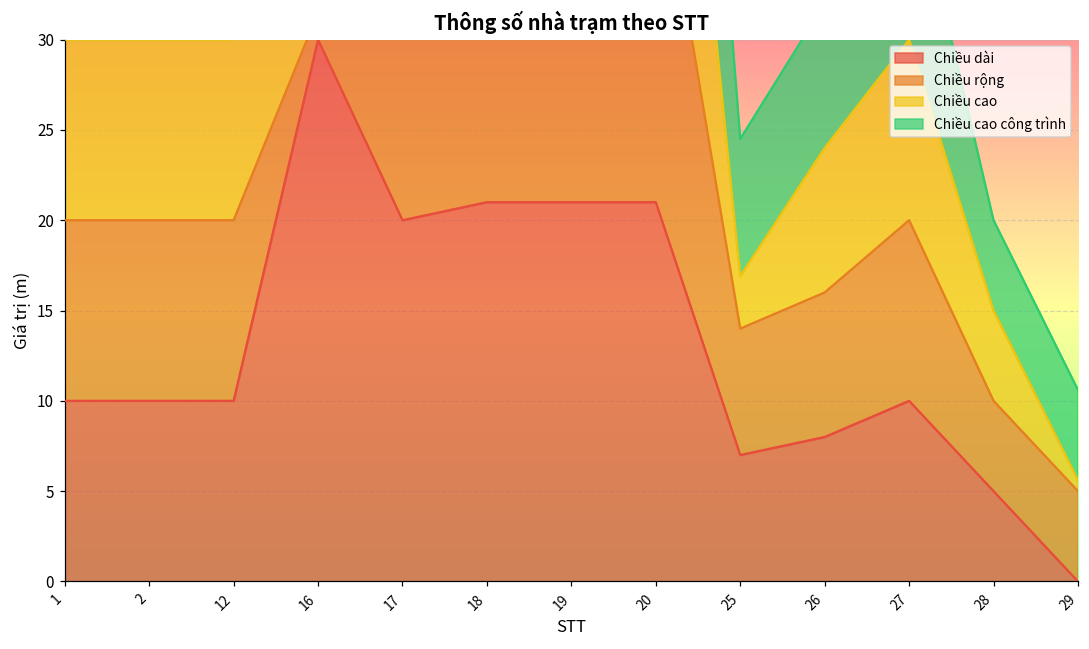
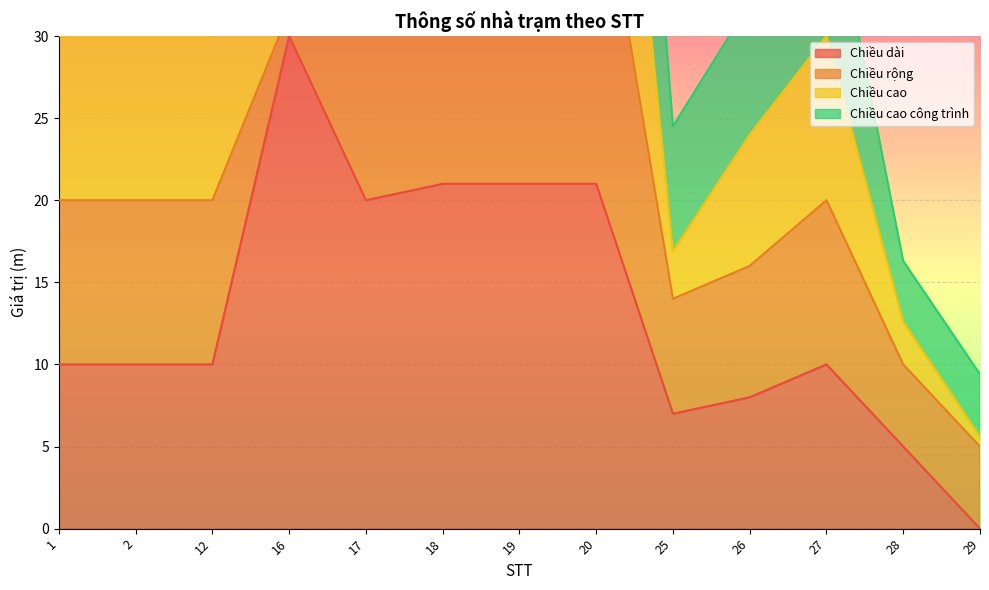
  {
    "Chiều cao": {
      "1": 10.0,
      "2": 10.0,
      "12": 10.0,
      "25": 2.9,
      "26": 8.0,
      "27": 10.0,
-     "28": 5.0,
+     "28": 2.6,
      "29": 0.6
    },
    "Chiều cao công trình": {
      "25": 7.6,
-     "28": 5.0,
-     "29": 5.0
+     "28": 3.7,
+     "29": 3.8
    }
  }
